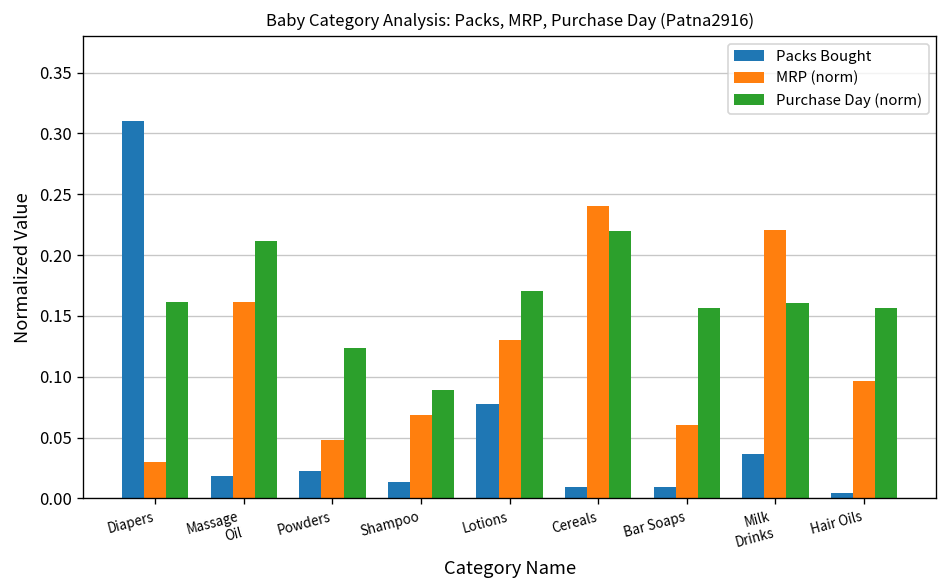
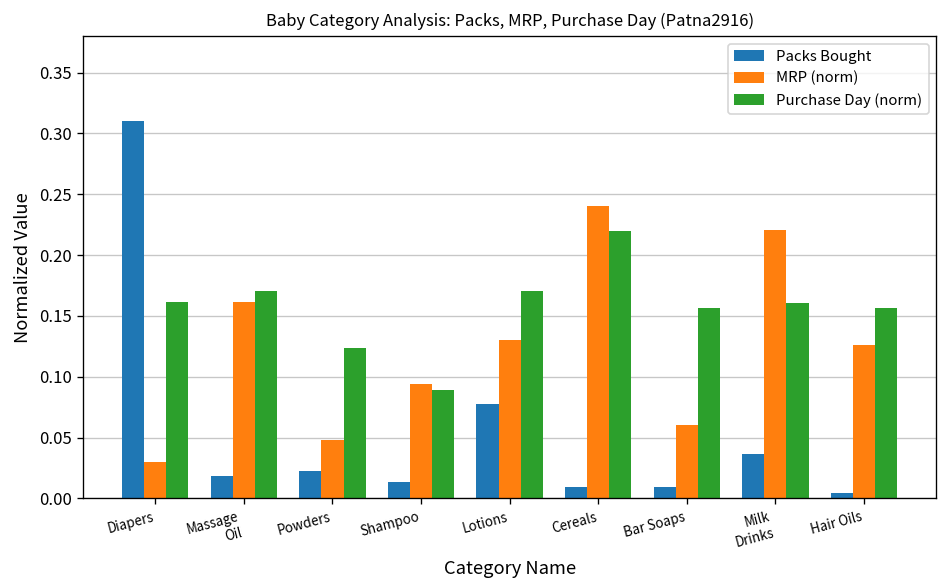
  {
    "Packs Bought": {
      "Diapers": 0.310,
      "Massage Oil": 0.018,
      "Powders": 0.023,
      "Shampoo": 0.014,
      "Lotions": 0.078,
      "Cereals": 0.009,
      "Bar Soaps": 0.009,
      "Milk Drinks": 0.036,
      "Hair Oils": 0.005
    },
    "MRP (norm)": {
      "Diapers": 0.029,
      "Massage Oil": 0.162,
      "Powders": 0.048,
-     "Shampoo": 0.069,
+     "Shampoo": 0.094,
      "Lotions": 0.130,
      "Cereals": 0.240,
      "Bar Soaps": 0.060,
      "Milk Drinks": 0.221,
-     "Hair Oils": 0.097
+     "Hair Oils": 0.126
    },
    "Purchase Day (norm)": {
      "Diapers": 0.162,
-     "Massage Oil": 0.211,
+     "Massage Oil": 0.170,
      "Powders": 0.123,
      "Shampoo": 0.089,
      "Lotions": 0.170,
      "Cereals": 0.220,
      "Bar Soaps": 0.156,
      "Milk Drinks": 0.160,
      "Hair Oils": 0.156
    }
  }
